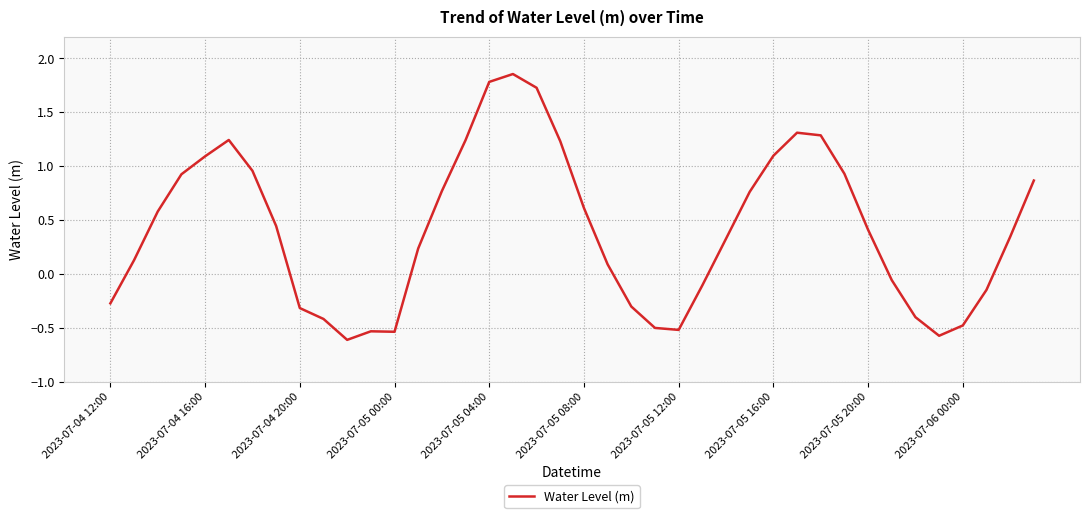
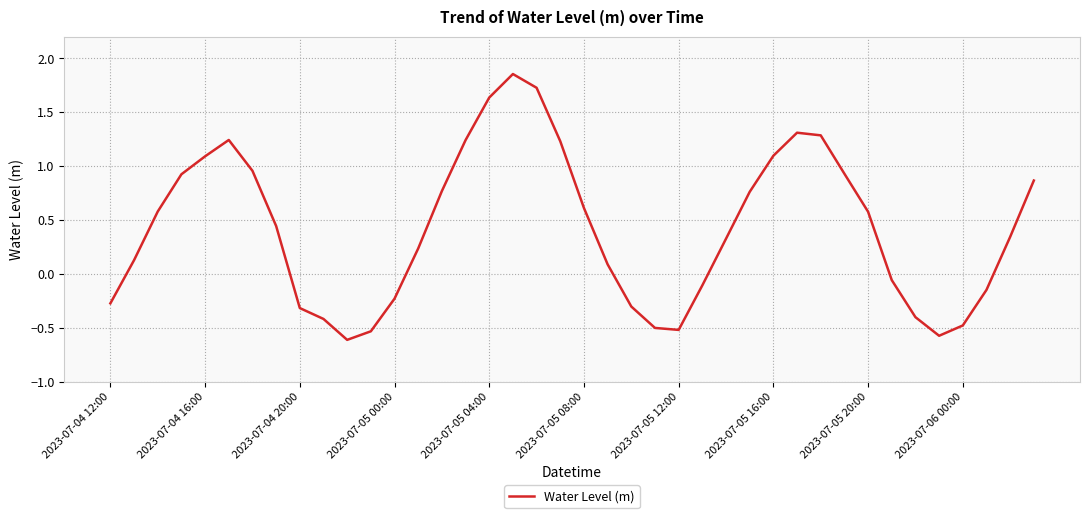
  {
    "2023-07-04 12:00": -0.27,
    "2023-07-04 16:00": 1.09,
    "2023-07-04 20:00": -0.31,
-   "2023-07-05 00:00": -0.53,
-   "2023-07-05 04:00": 1.78,
+   "2023-07-05 00:00": -0.23,
+   "2023-07-05 04:00": 1.64,
    "2023-07-05 08:00": 0.61,
    "2023-07-05 12:00": -0.52,
    "2023-07-05 16:00": 1.10,
-   "2023-07-05 20:00": 0.41,
+   "2023-07-05 20:00": 0.58,
    "2023-07-06 00:00": -0.48
  }
